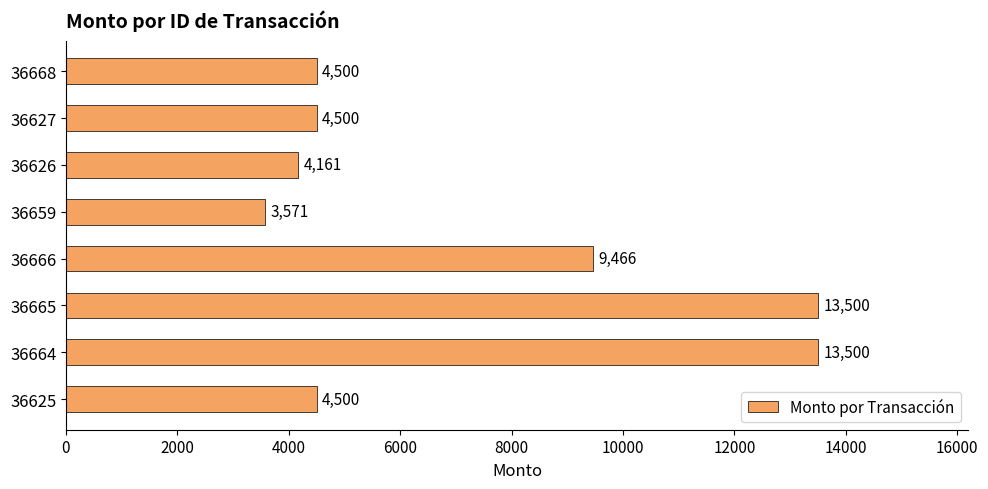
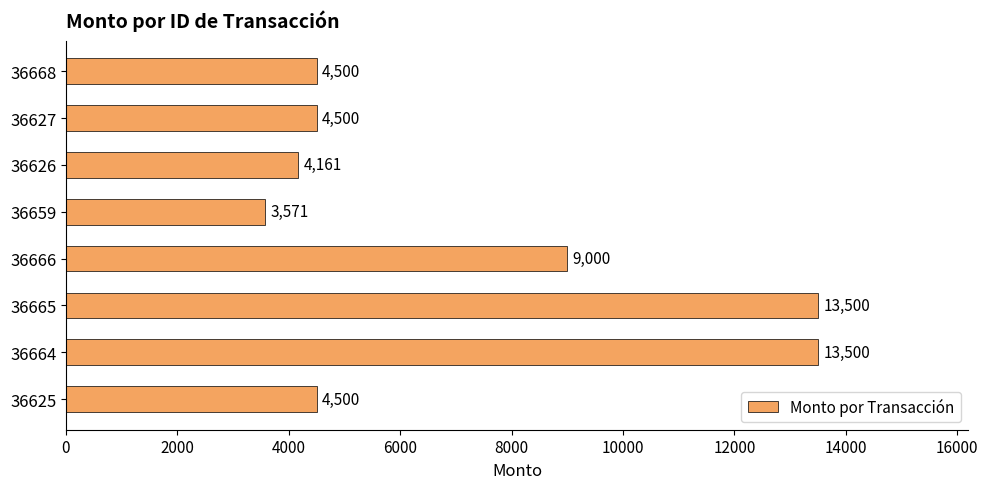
  {
    "36668": "4,500",
    "36627": "4,500",
    "36626": "4,161",
    "36659": "3,571",
-   "36666": "9,466",
+   "36666": "9,000",
    "36665": "13,500",
    "36664": "13,500",
    "36625": "4,500"
  }
